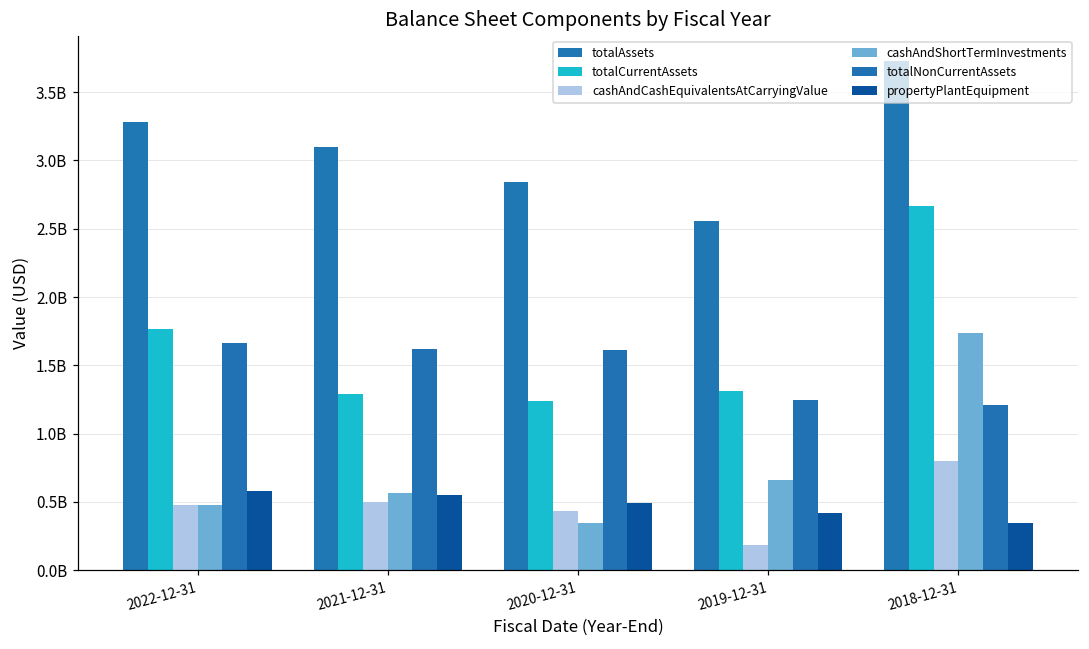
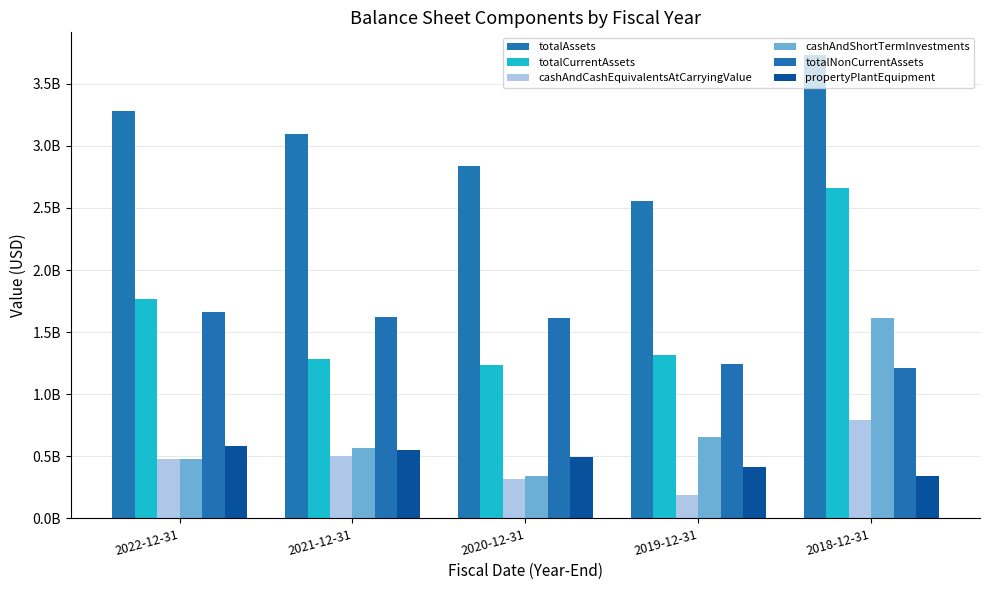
  {
    "totalCurrentAssets": {
      "2022-12-31": 1760000000,
      "2021-12-31": 1290000000,
      "2020-12-31": 1240000000,
      "2019-12-31": 1310000000,
      "2018-12-31": 2660000000
    },
    "cashAndCashEquivalentsAtCarryingValue": {
      "2022-12-31": 480000000,
      "2021-12-31": 500000000,
-     "2020-12-31": 440000000,
+     "2020-12-31": 320000000,
      "2019-12-31": 190000000,
      "2018-12-31": 800000000
    },
    "cashAndShortTermInvestments": {
      "2022-12-31": 480000000,
      "2021-12-31": 570000000,
      "2020-12-31": 340000000,
      "2019-12-31": 660000000,
-     "2018-12-31": 1740000000
+     "2018-12-31": 1610000000
    }
  }
